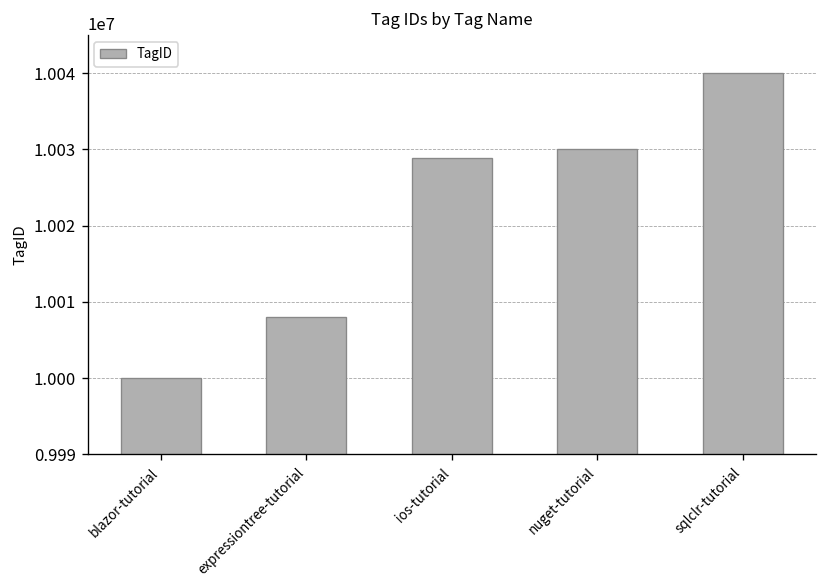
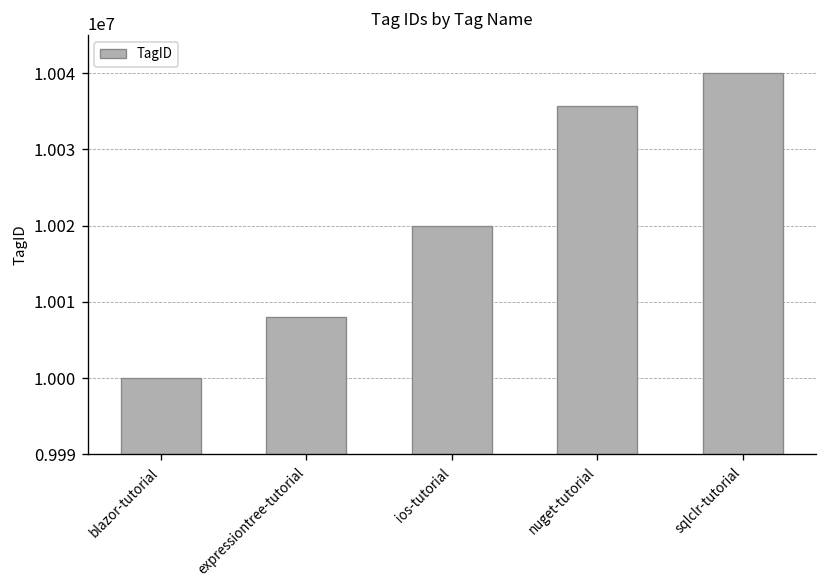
  {
    "blazor-tutorial": 10000000,
    "expressiontree-tutorial": 10008000,
-   "ios-tutorial": 10029000,
-   "nuget-tutorial": 10030000,
+   "ios-tutorial": 10020000,
+   "nuget-tutorial": 10036000,
    "sqlclr-tutorial": 10040000
  }
